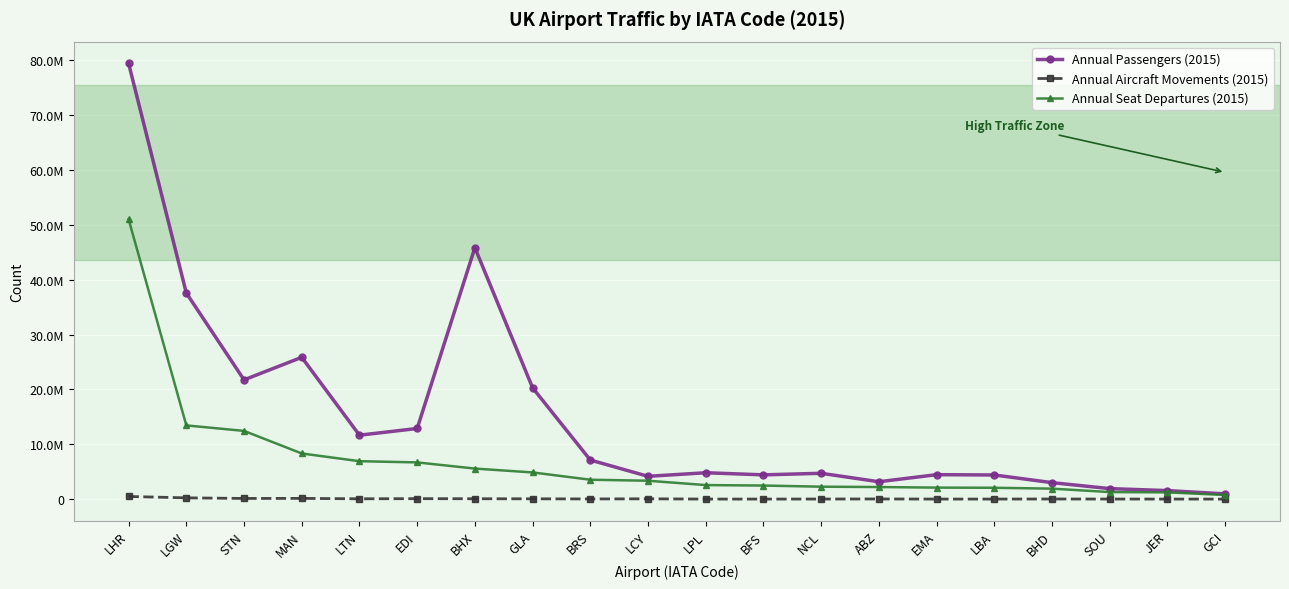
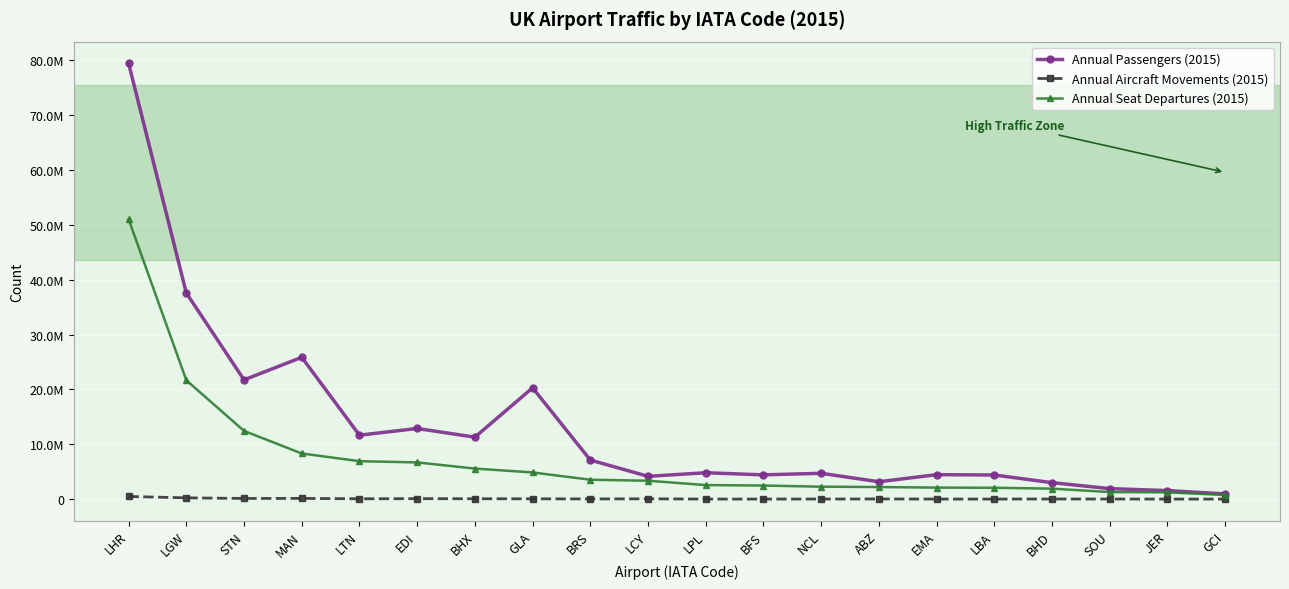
  {
    "Annual Passengers (2015)": {
      "LHR": 79000000,
      "LGW": 38000000,
      "STN": 22000000,
      "MAN": 26000000,
      "LTN": 12000000,
      "EDI": 13000000,
-     "BHX": 46000000,
+     "BHX": 11000000,
      "GLA": 20000000,
      "BRS": 7000000,
      "LCY": 4000000,
      "LPL": 5000000,
      "BFS": 4000000,
      "NCL": 5000000,
      "ABZ": 3000000,
      "EMA": 4000000,
      "LBA": 4000000,
      "BHD": 3000000,
      "SOU": 2000000
    },
    "Annual Aircraft Movements (2015)": {
      "LHR": 1000000,
      "LGW": 0,
      "STN": 0,
      "MAN": 0,
      "LTN": 0,
      "EDI": 0,
      "BHX": 0,
      "GLA": 0,
      "BRS": 0,
      "LCY": 0,
      "LPL": 0,
      "BFS": 0,
      "NCL": 0,
      "ABZ": 0,
      "EMA": 0,
      "LBA": 0,
      "BHD": 0,
      "SOU": 0,
      "JER": 0,
      "GCI": 0
    },
    "Annual Seat Departures (2015)": {
      "LHR": 51000000,
-     "LGW": 13000000,
+     "LGW": 22000000,
      "STN": 12000000,
      "MAN": 8000000,
      "LTN": 7000000,
      "EDI": 7000000,
      "BHX": 6000000,
      "GLA": 5000000,
      "BRS": 4000000,
      "LCY": 3000000,
      "LPL": 3000000,
      "BFS": 2000000,
      "NCL": 2000000,
      "ABZ": 2000000,
      "EMA": 2000000,
      "LBA": 2000000,
      "BHD": 2000000,
      "SOU": 1000000
    }
  }
